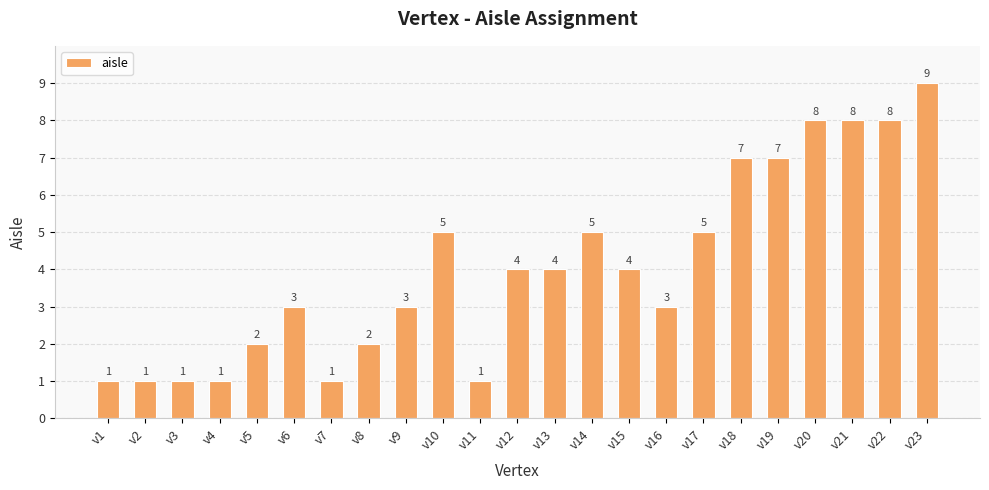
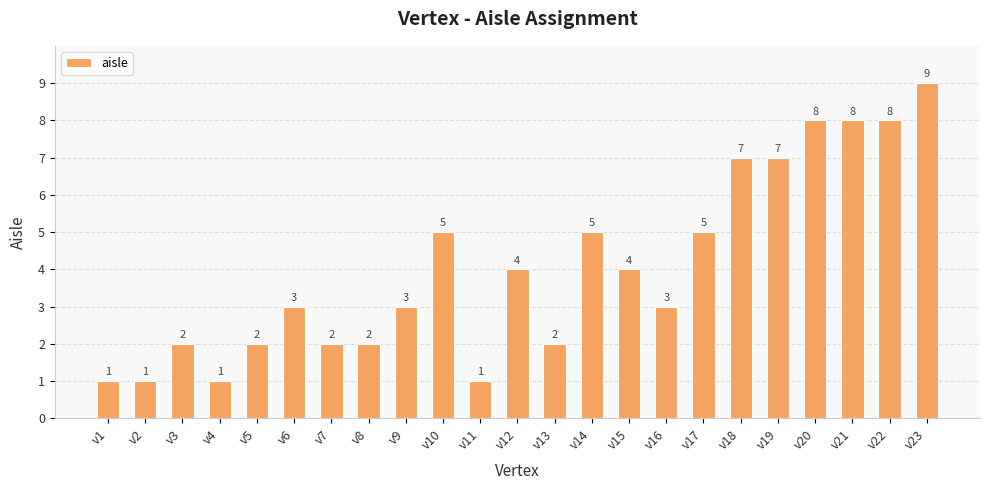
  {
    "v1": 1,
    "v2": 1,
-   "v3": 1,
+   "v3": 2,
    "v4": 1,
    "v5": 2,
    "v6": 3,
-   "v7": 1,
+   "v7": 2,
    "v8": 2,
    "v9": 3,
    "v10": 5,
    "v11": 1,
    "v12": 4,
-   "v13": 4,
+   "v13": 2,
    "v14": 5,
    "v15": 4,
    "v16": 3,
    "v17": 5,
    "v18": 7,
    "v19": 7,
    "v20": 8,
    "v21": 8,
    "v22": 8,
    "v23": 9
  }
